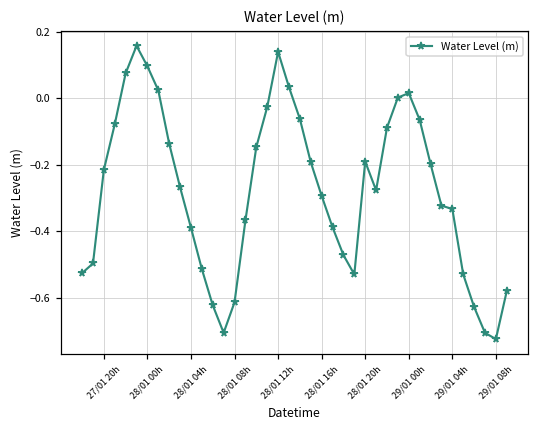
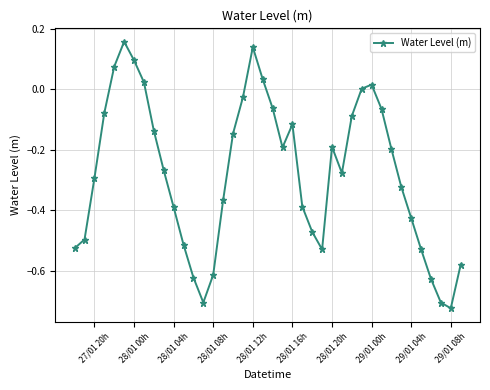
  {
-   "27/01 20h": -0.22,
+   "27/01 20h": -0.29,
    "28/01 00h": 0.10,
    "28/01 04h": -0.39,
    "28/01 08h": -0.61,
    "28/01 12h": 0.14,
-   "28/01 16h": -0.29,
+   "28/01 16h": -0.12,
    "28/01 20h": -0.19,
    "29/01 00h": 0.02,
-   "29/01 04h": -0.33,
+   "29/01 04h": -0.43,
    "29/01 08h": -0.72
  }
